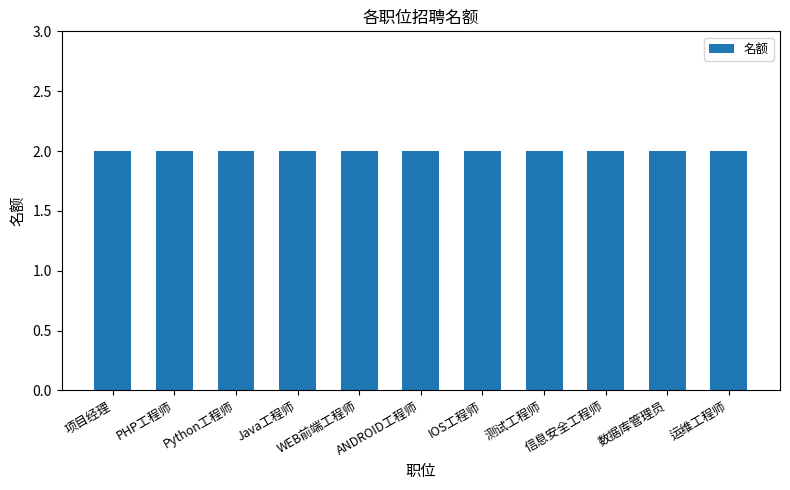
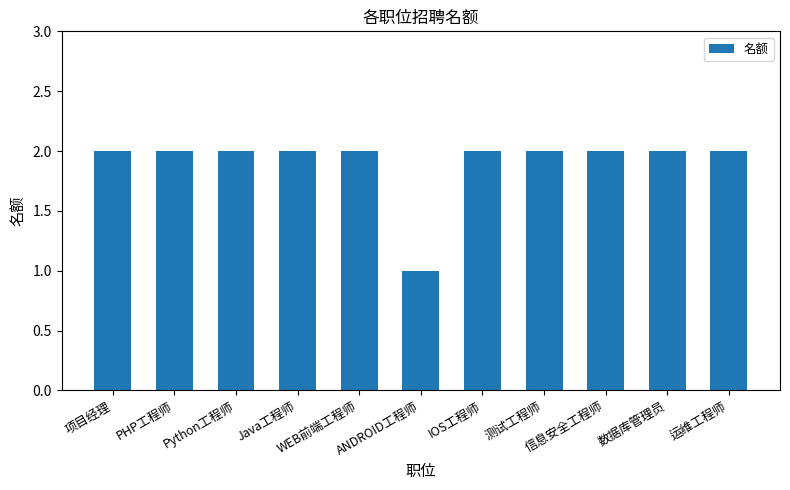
  {
    "项目经理": 2,
    "PHP工程师": 2,
    "Python工程师": 2,
    "Java工程师": 2,
    "WEB前端工程师": 2,
-   "ANDROID工程师": 2,
+   "ANDROID工程师": 1,
    "IOS工程师": 2,
    "测试工程师": 2,
    "信息安全工程师": 2,
    "数据库管理员": 2,
    "运维工程师": 2
  }
